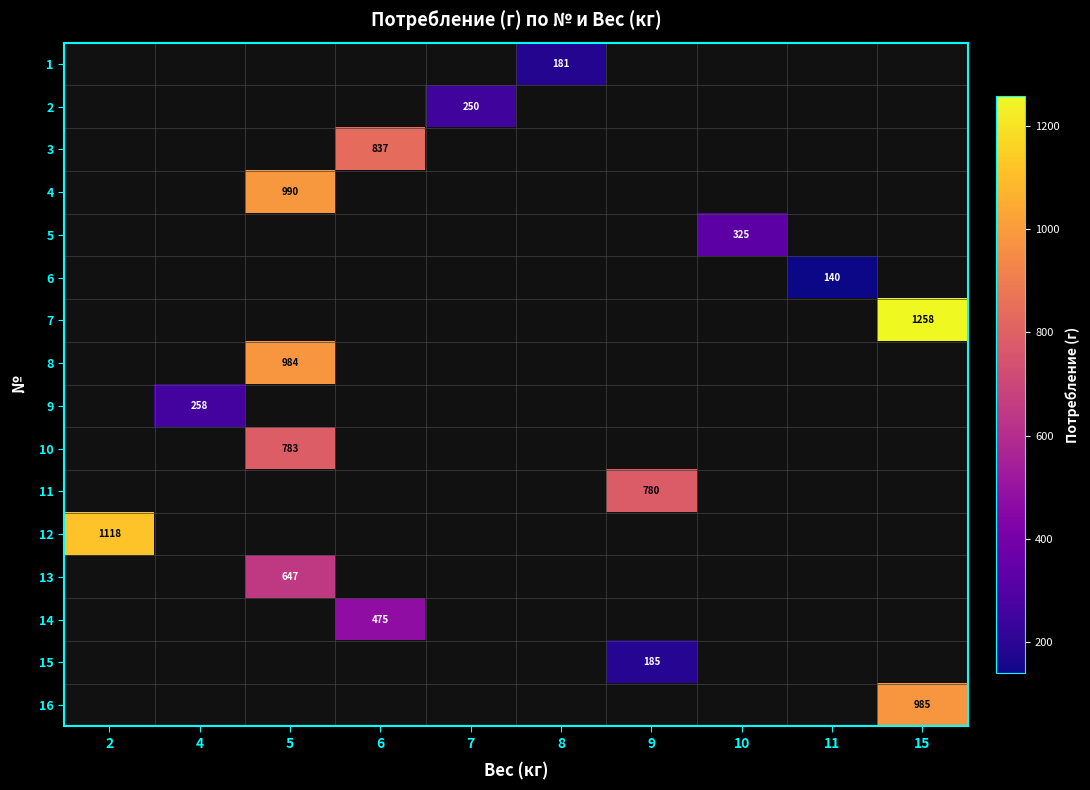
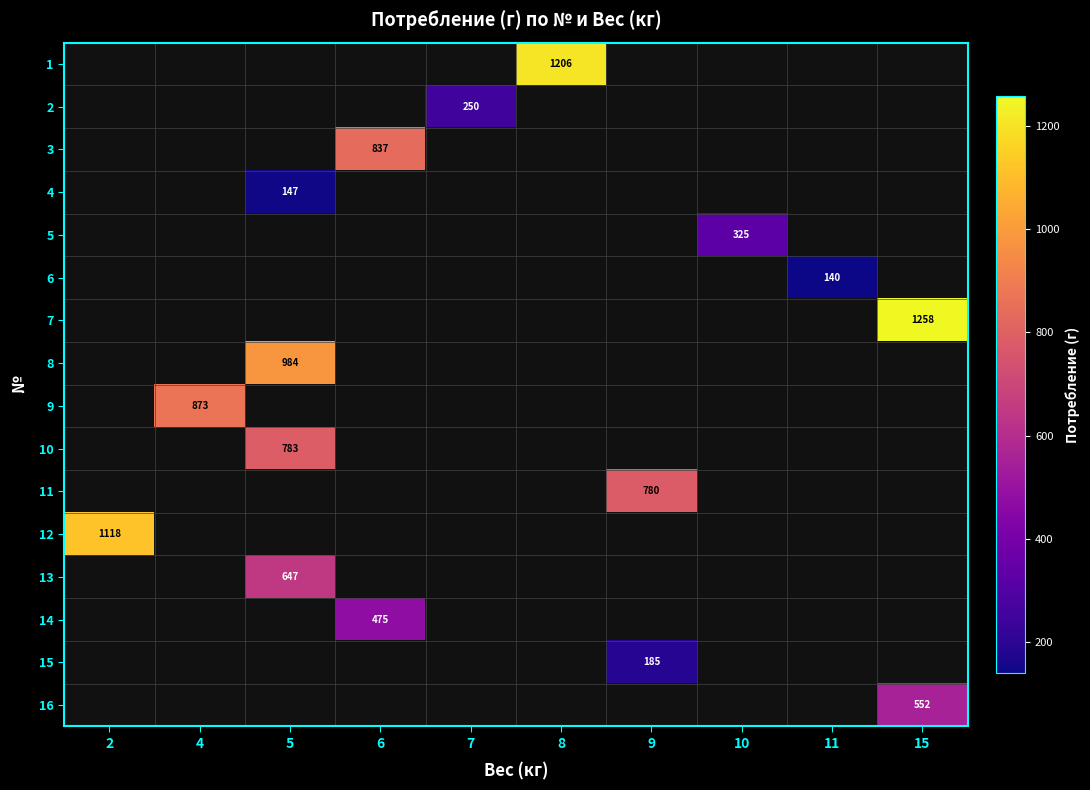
  {
    "1": {
-     "8": 181
+     "8": 1206
    },
    "2": {
      "7": 250
    },
    "3": {
      "6": 837
    },
    "4": {
-     "5": 990
+     "5": 147
    },
    "5": {
      "10": 325
    },
    "6": {
      "11": 140
    },
    "7": {
      "15": 1258
    },
    "8": {
      "5": 984
    },
    "9": {
-     "4": 258
+     "4": 873
    },
    "10": {
      "5": 783
    },
    "11": {
      "9": 780
    },
    "12": {
      "2": 1118
    },
    "13": {
      "5": 647
    },
    "14": {
      "6": 475
    },
    "15": {
      "9": 185
    },
    "16": {
-     "15": 985
+     "15": 552
    }
  }
